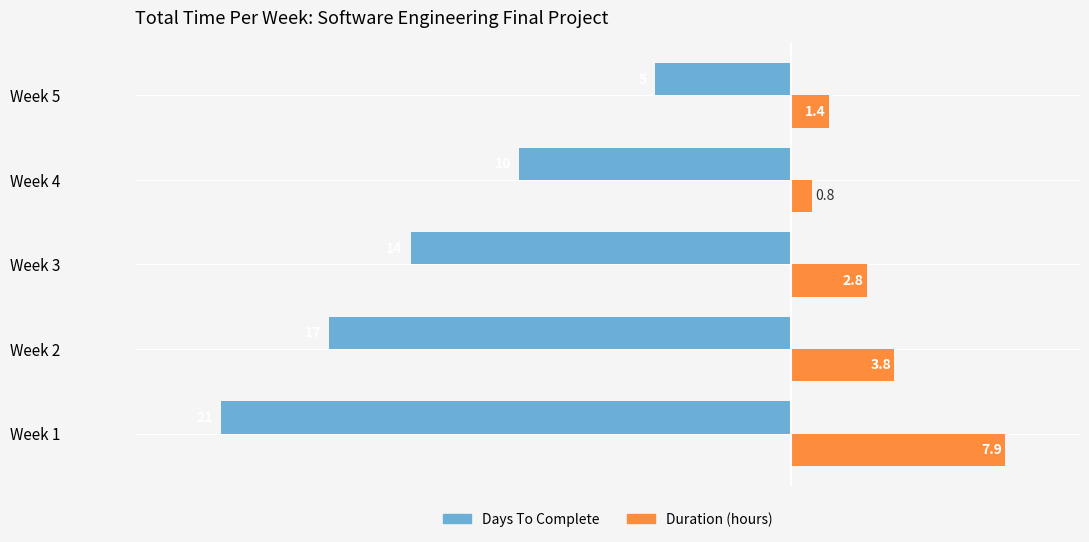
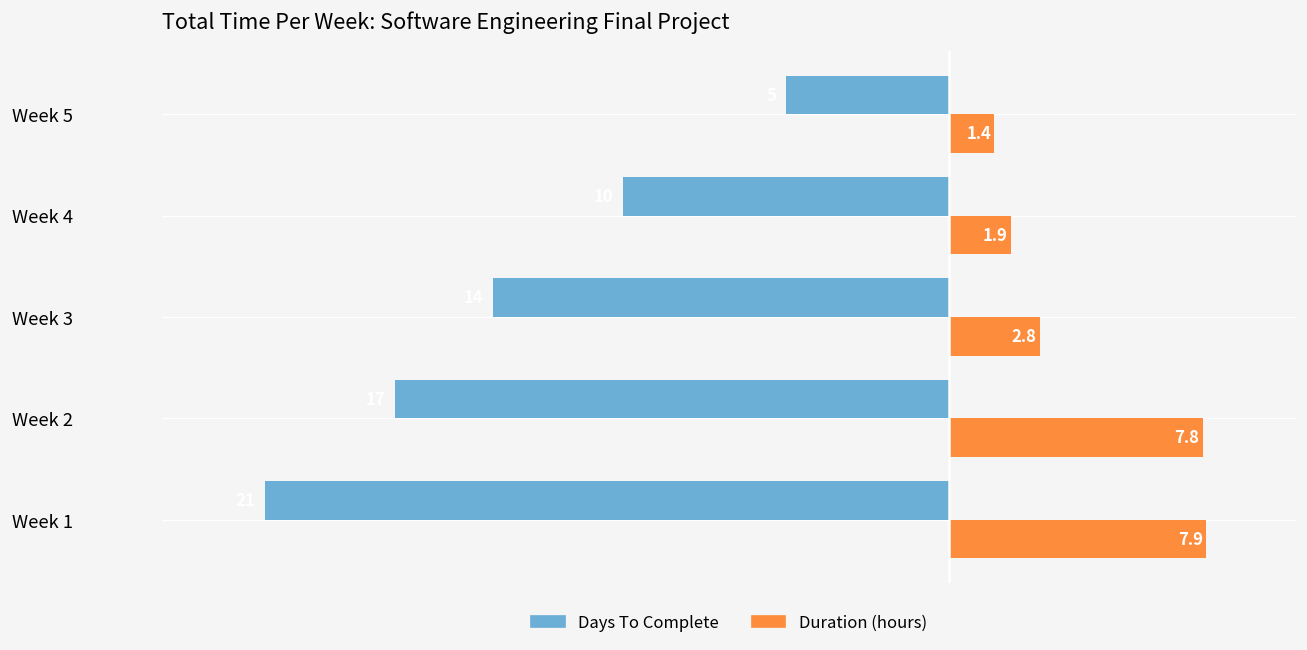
  {
    "Duration (hours)": {
      "Week 5": 1.4,
-     "Week 4": 0.8,
+     "Week 4": 1.9,
      "Week 3": 2.8,
-     "Week 2": 3.8,
+     "Week 2": 7.8,
      "Week 1": 7.9
    }
  }
